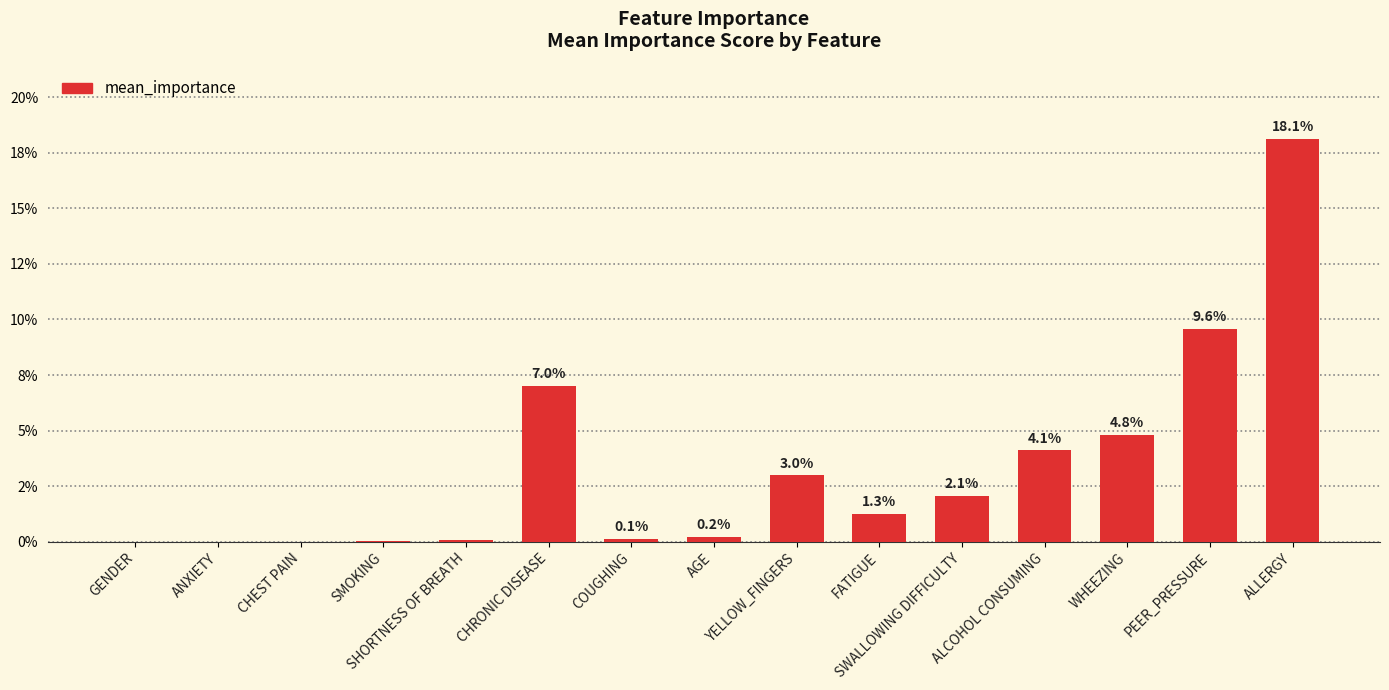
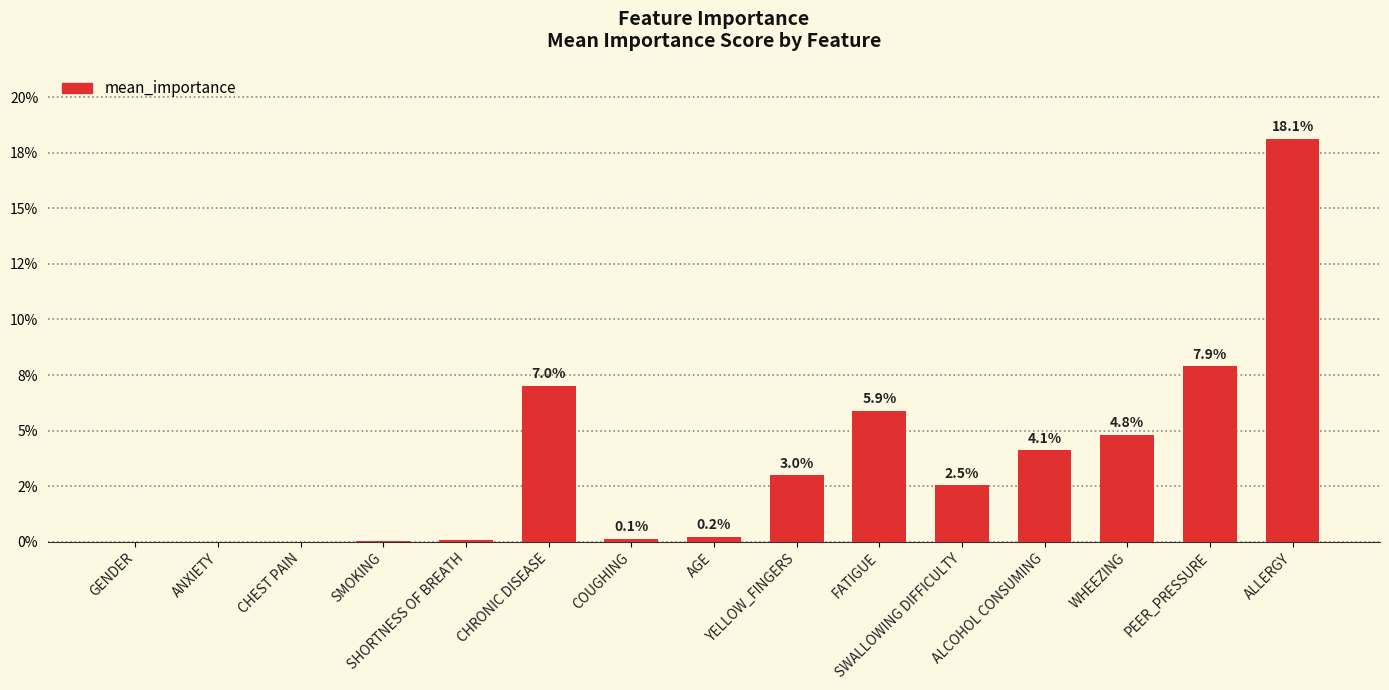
  {
    "CHRONIC DISEASE": "7.0%",
    "COUGHING": "0.1%",
    "AGE": "0.2%",
    "YELLOW_FINGERS": "3.0%",
-   "FATIGUE": "1.3%",
-   "SWALLOWING DIFFICULTY": "2.1%",
+   "FATIGUE": "5.9%",
+   "SWALLOWING DIFFICULTY": "2.5%",
    "ALCOHOL CONSUMING": "4.1%",
    "WHEEZING": "4.8%",
-   "PEER_PRESSURE": "9.6%",
+   "PEER_PRESSURE": "7.9%",
    "ALLERGY": "18.1%"
  }
